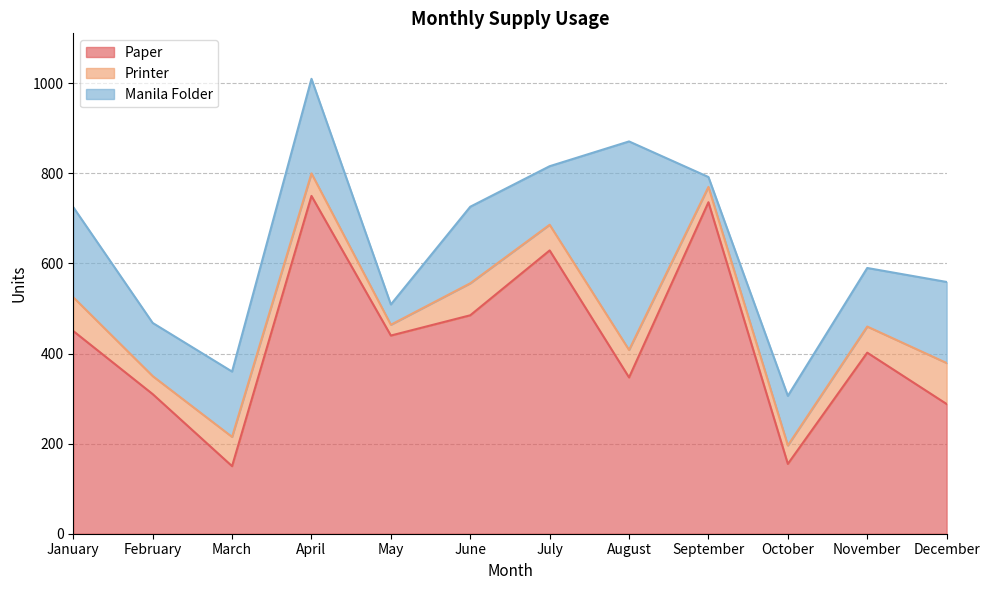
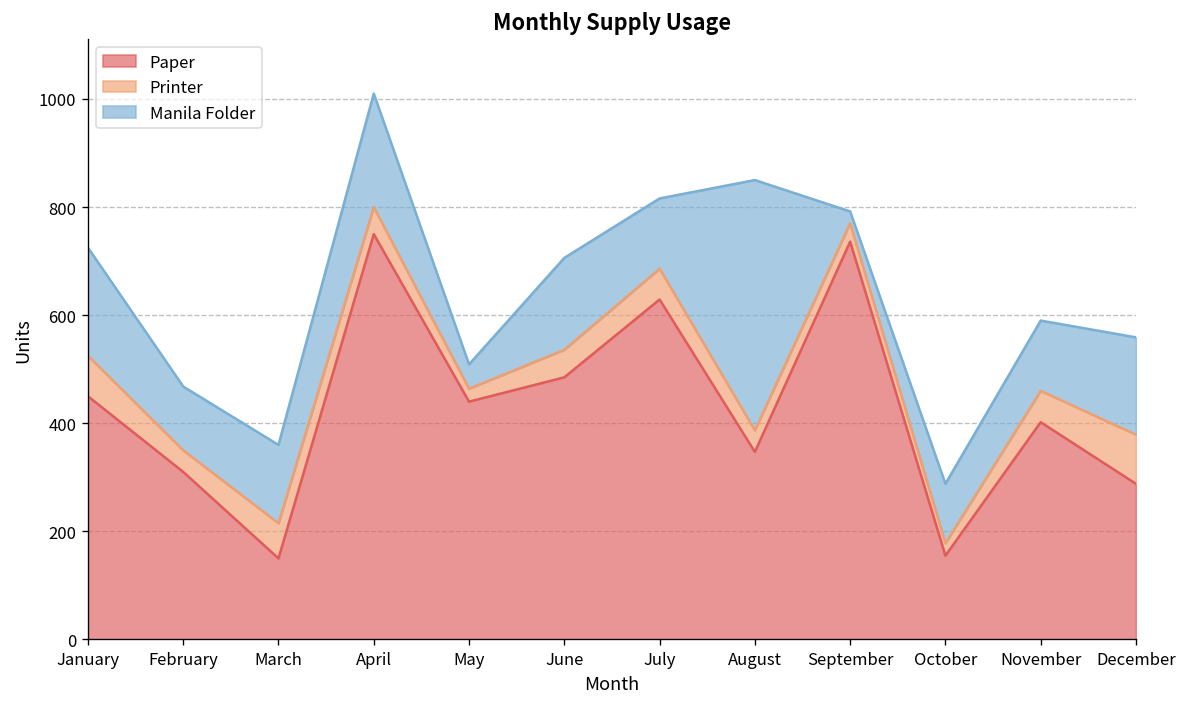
  {
    "Paper": {
      "January": 450,
      "February": 310,
      "March": 150,
      "April": 750,
      "May": 440,
      "June": 490,
      "July": 630,
      "August": 350,
      "September": 740,
      "October": 160,
      "November": 400,
      "December": 290
    },
    "Printer": {
      "January": 80,
      "February": 40,
      "March": 70,
      "April": 50,
      "May": 20,
-     "June": 70,
+     "June": 50,
      "July": 60,
-     "August": 60,
+     "August": 40,
      "September": 30,
-     "October": 40,
+     "October": 20,
      "November": 60,
      "December": 90
    },
    "Manila Folder": {
      "January": 200,
      "February": 120,
      "March": 150,
      "April": 210,
      "May": 50,
      "June": 170,
      "July": 130,
      "August": 460,
      "September": 20,
      "October": 110,
      "November": 130,
      "December": 180
    }
  }
